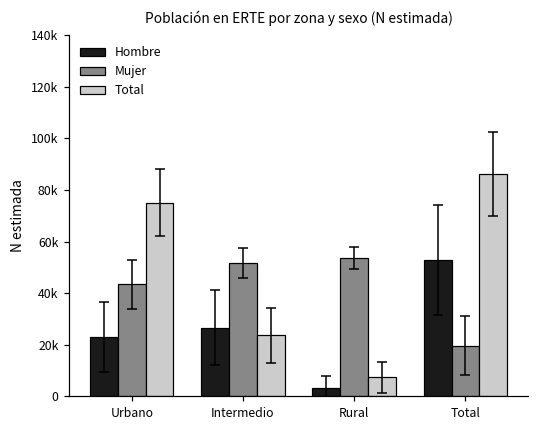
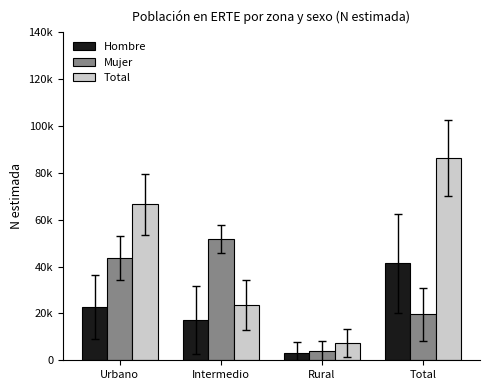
  {
    "Hombre": {
      "Urbano": 23000,
-     "Intermedio": 27000,
+     "Intermedio": 17000,
      "Rural": 3000,
-     "Total": 53000
+     "Total": 41000
    },
    "Mujer": {
      "Urbano": 44000,
      "Intermedio": 52000,
-     "Rural": 54000,
+     "Rural": 4000,
      "Total": 20000
    },
    "Total": {
-     "Urbano": 75000,
+     "Urbano": 66000,
      "Intermedio": 24000,
      "Rural": 7000,
      "Total": 86000
    }
  }
